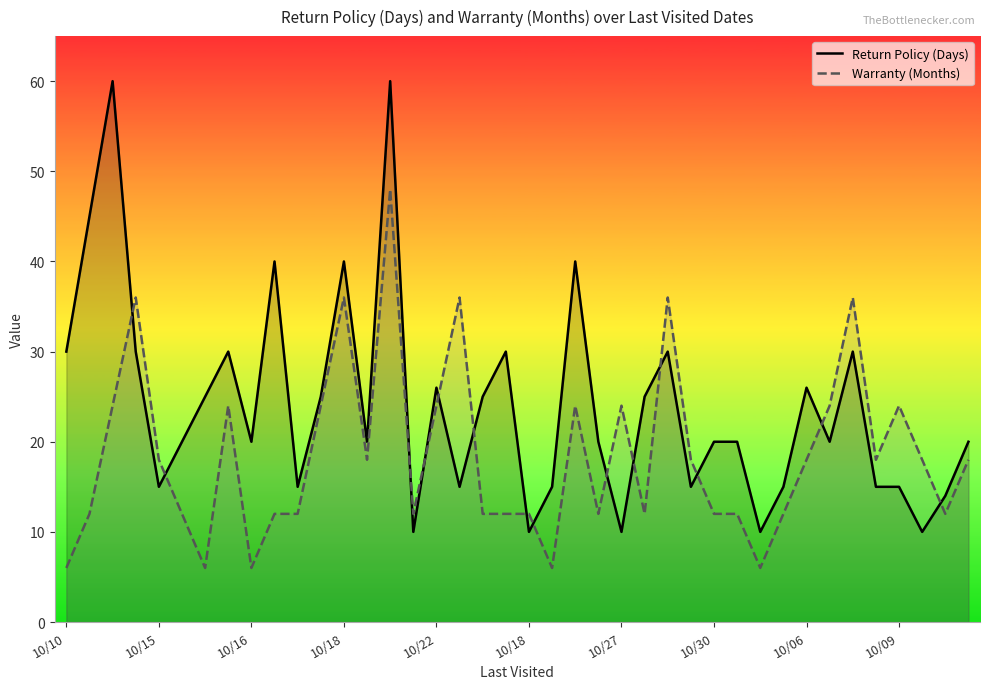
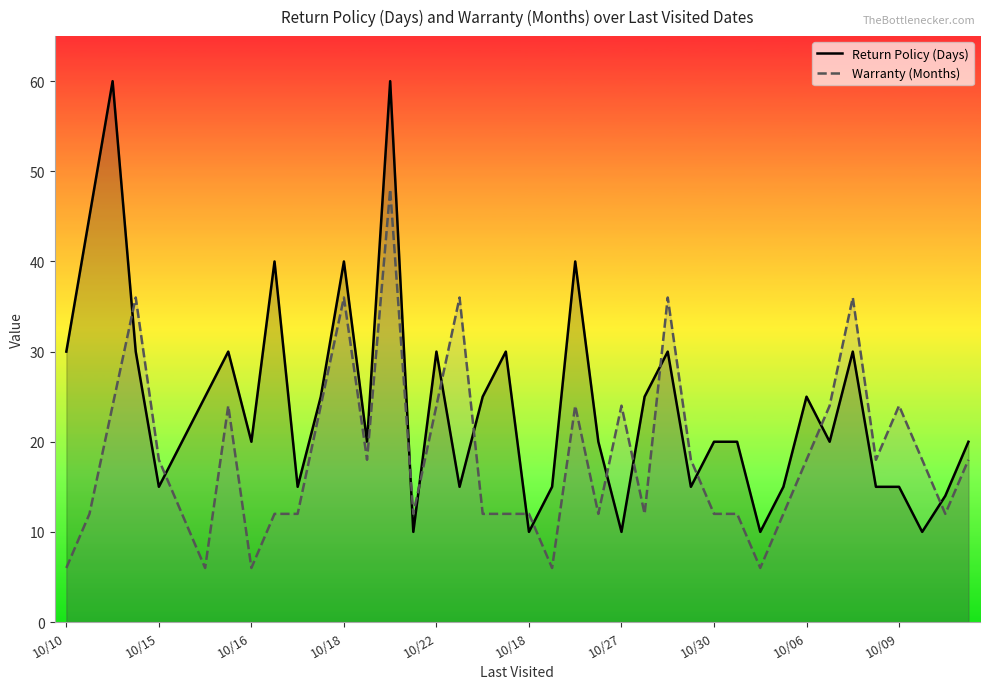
  {
    "Return Policy (Days)": {
-     "10/22": 26,
+     "10/22": 30,
      "10/27": 10,
      "10/30": 20,
-     "10/06": 26
+     "10/06": 25
    },
    "Warranty (Months)": {
      "10/22": 24,
      "10/27": 24,
      "10/30": 12,
      "10/06": 18
    }
  }
